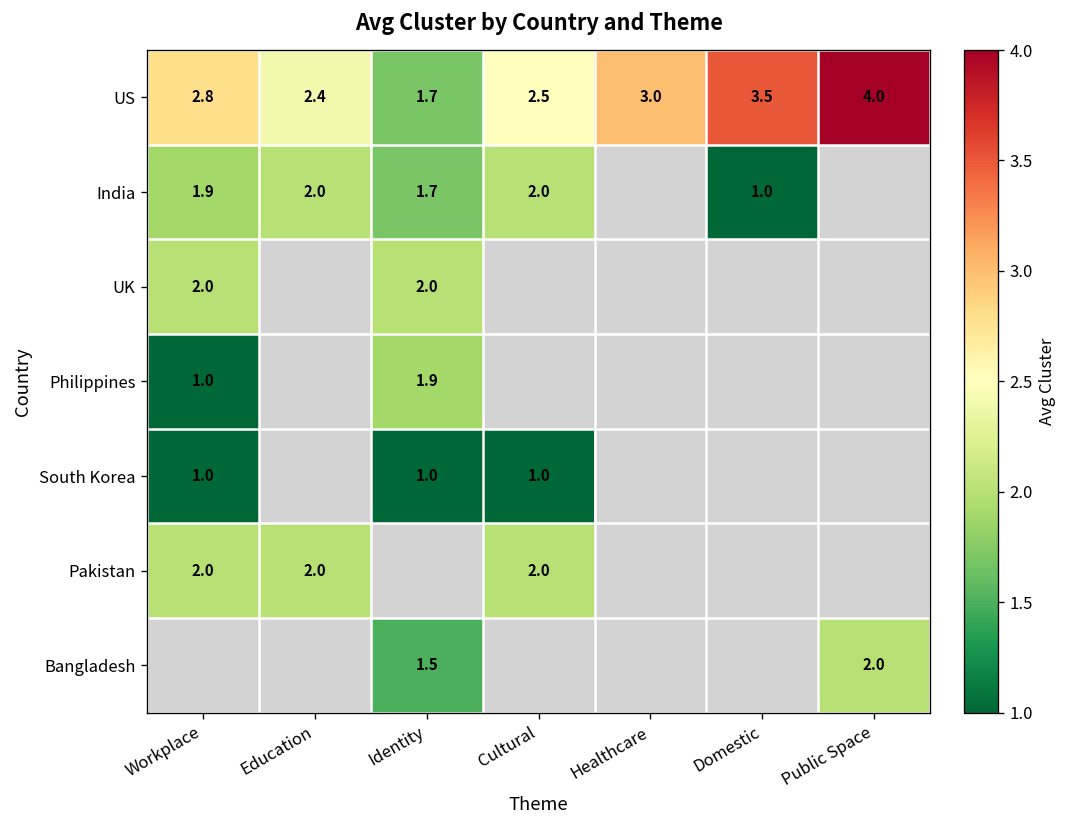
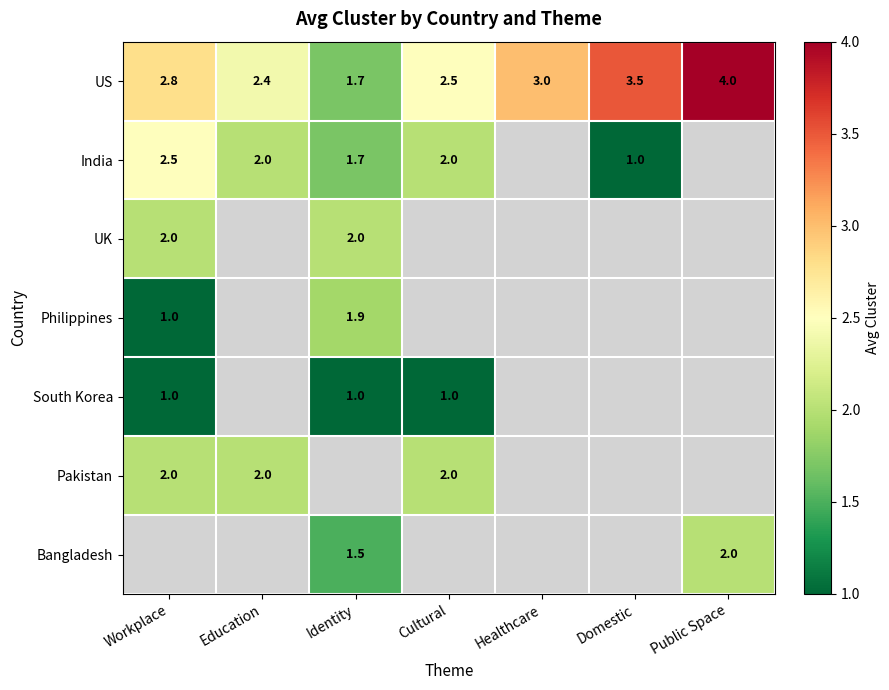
  {
    "US": {
      "Workplace": 2.8,
      "Education": 2.4,
      "Identity": 1.7,
      "Cultural": 2.5,
      "Healthcare": 3.0,
      "Domestic": 3.5,
      "Public Space": 4.0
    },
    "India": {
-     "Workplace": 1.9,
+     "Workplace": 2.5,
      "Education": 2.0,
      "Identity": 1.7,
      "Cultural": 2.0,
      "Domestic": 1.0
    },
    "UK": {
      "Workplace": 2.0,
      "Identity": 2.0
    },
    "Philippines": {
      "Workplace": 1.0,
      "Identity": 1.9
    },
    "South Korea": {
      "Workplace": 1.0,
      "Identity": 1.0,
      "Cultural": 1.0
    },
    "Pakistan": {
      "Workplace": 2.0,
      "Education": 2.0,
      "Cultural": 2.0
    },
    "Bangladesh": {
      "Identity": 1.5,
      "Public Space": 2.0
    }
  }
